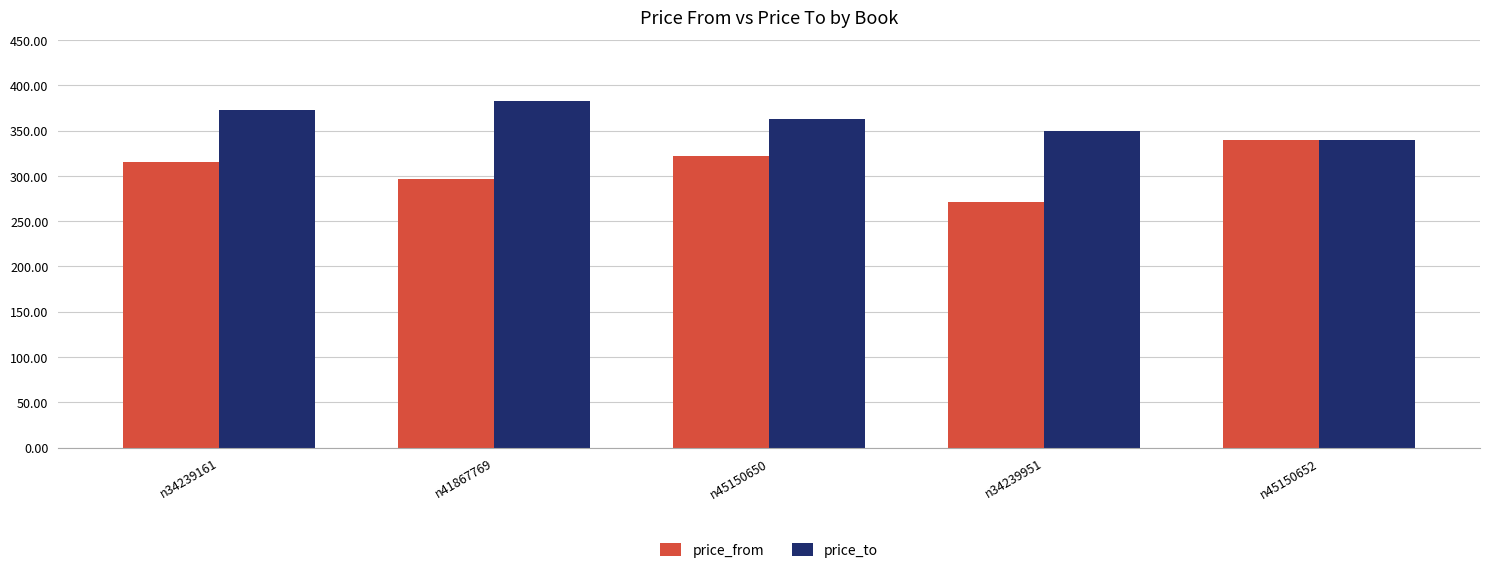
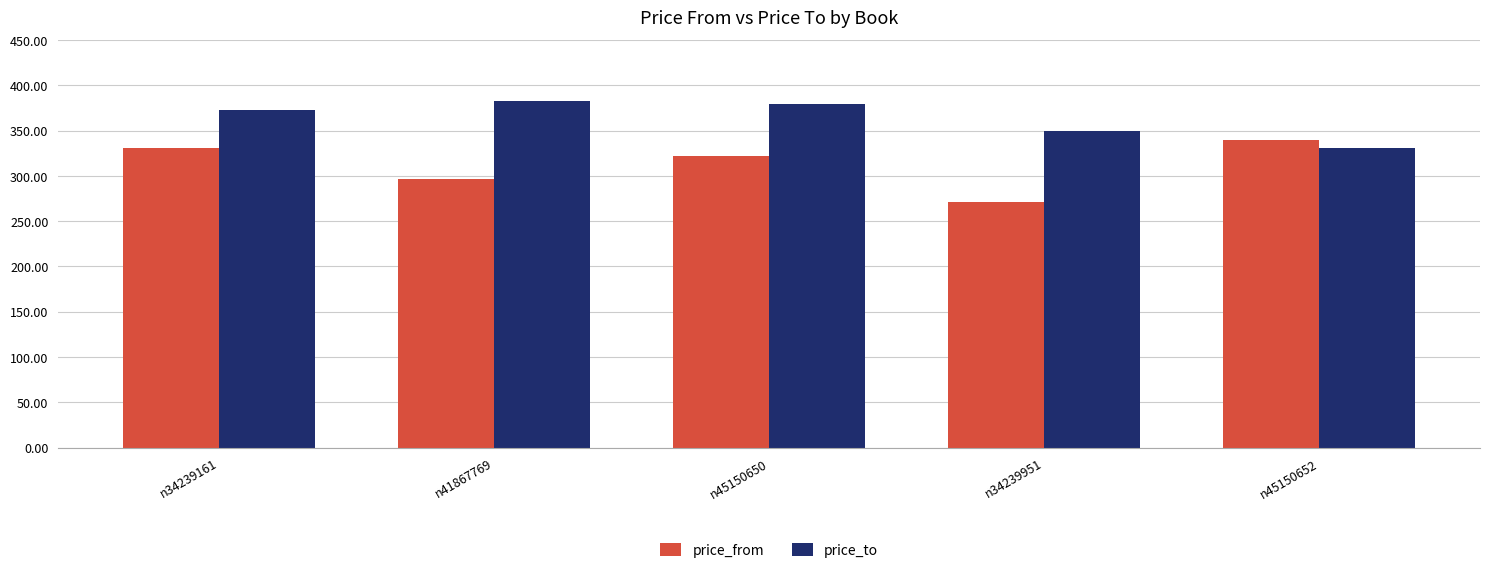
  {
    "price_from": {
-     "n34239161": 320,
+     "n34239161": 330,
      "n41867769": 300,
      "n45150650": 320,
      "n34239951": 270,
      "n45150652": 340
    },
    "price_to": {
      "n34239161": 370,
      "n41867769": 380,
-     "n45150650": 360,
+     "n45150650": 380,
      "n34239951": 350,
-     "n45150652": 340
+     "n45150652": 330
    }
  }
